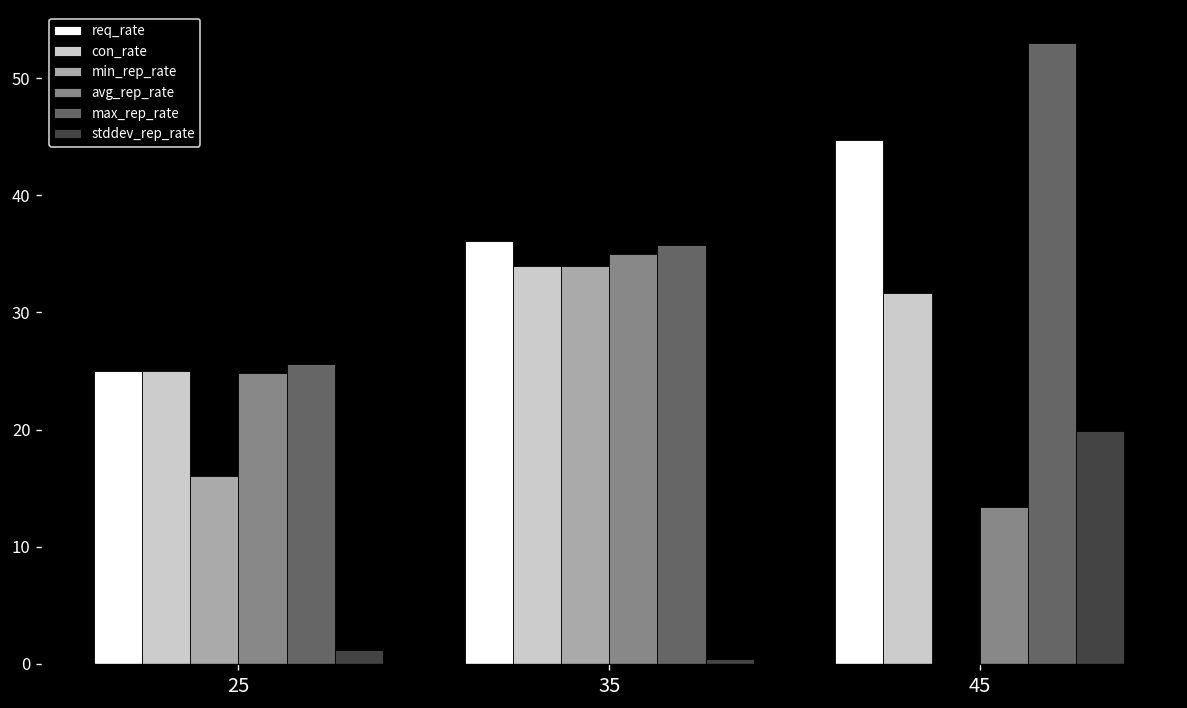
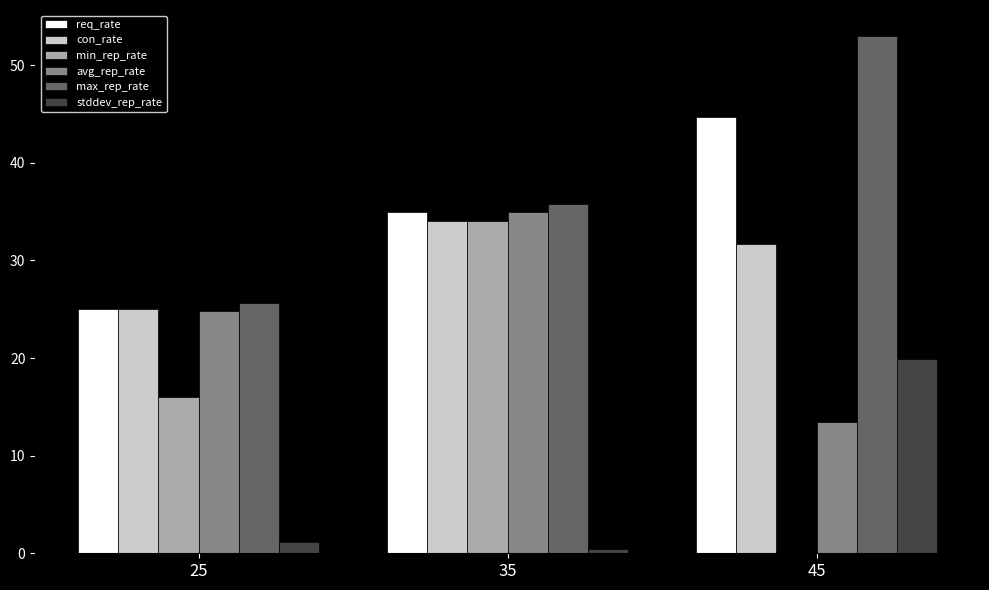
  {
    "req_rate": {
      "25": 25,
-     "35": 36,
+     "35": 35,
      "45": 45
    }
  }
